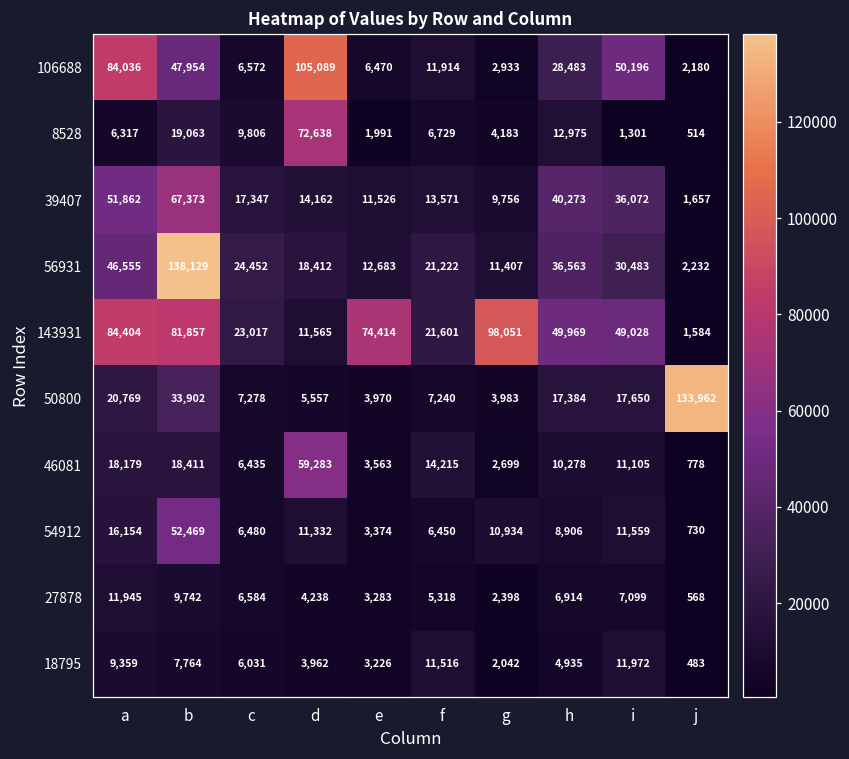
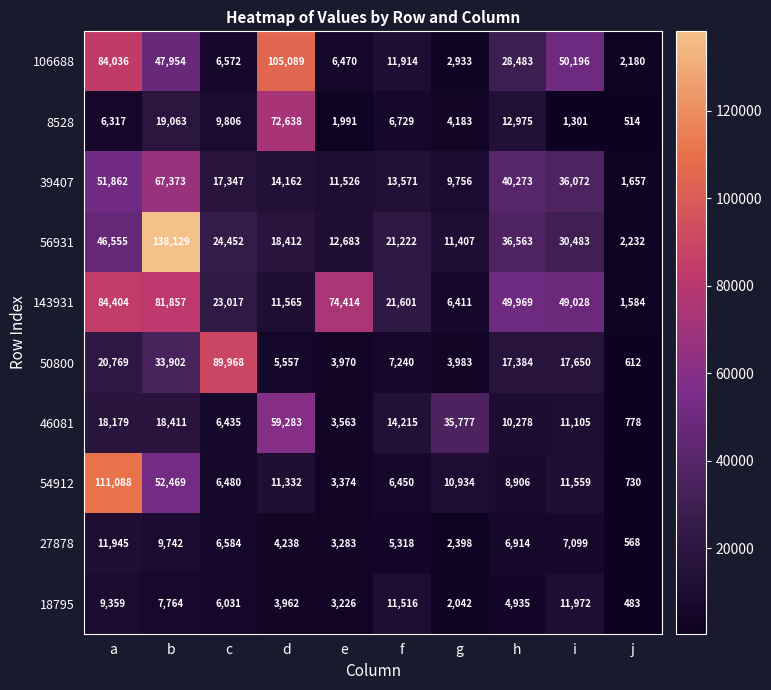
  {
    "106688": {
      "a": "84,036",
      "b": "47,954",
      "c": "6,572",
      "d": "105,089",
      "e": "6,470",
      "f": "11,914",
      "g": "2,933",
      "h": "28,483",
      "i": "50,196",
      "j": "2,180"
    },
    "8528": {
      "a": "6,317",
      "b": "19,063",
      "c": "9,806",
      "d": "72,638",
      "e": "1,991",
      "f": "6,729",
      "g": "4,183",
      "h": "12,975",
      "i": "1,301",
      "j": "514"
    },
    "39407": {
      "a": "51,862",
      "b": "67,373",
      "c": "17,347",
      "d": "14,162",
      "e": "11,526",
      "f": "13,571",
      "g": "9,756",
      "h": "40,273",
      "i": "36,072",
      "j": "1,657"
    },
    "56931": {
      "a": "46,555",
      "b": "138,129",
      "c": "24,452",
      "d": "18,412",
      "e": "12,683",
      "f": "21,222",
      "g": "11,407",
      "h": "36,563",
      "i": "30,483",
      "j": "2,232"
    },
    "143931": {
      "a": "84,404",
      "b": "81,857",
      "c": "23,017",
      "d": "11,565",
      "e": "74,414",
      "f": "21,601",
-     "g": "98,051",
+     "g": "6,411",
      "h": "49,969",
      "i": "49,028",
      "j": "1,584"
    },
    "50800": {
      "a": "20,769",
      "b": "33,902",
-     "c": "7,278",
+     "c": "89,968",
      "d": "5,557",
      "e": "3,970",
      "f": "7,240",
      "g": "3,983",
      "h": "17,384",
      "i": "17,650",
-     "j": "133,962"
+     "j": "612"
    },
    "46081": {
      "a": "18,179",
      "b": "18,411",
      "c": "6,435",
      "d": "59,283",
      "e": "3,563",
      "f": "14,215",
-     "g": "2,699",
+     "g": "35,777",
      "h": "10,278",
      "i": "11,105",
      "j": "778"
    },
    "54912": {
-     "a": "16,154",
+     "a": "111,088",
      "b": "52,469",
      "c": "6,480",
      "d": "11,332",
      "e": "3,374",
      "f": "6,450",
      "g": "10,934",
      "h": "8,906",
      "i": "11,559",
      "j": "730"
    },
    "27878": {
      "a": "11,945",
      "b": "9,742",
      "c": "6,584",
      "d": "4,238",
      "e": "3,283",
      "f": "5,318",
      "g": "2,398",
      "h": "6,914",
      "i": "7,099",
      "j": "568"
    },
    "18795": {
      "a": "9,359",
      "b": "7,764",
      "c": "6,031",
      "d": "3,962",
      "e": "3,226",
      "f": "11,516",
      "g": "2,042",
      "h": "4,935",
      "i": "11,972",
      "j": "483"
    }
  }
